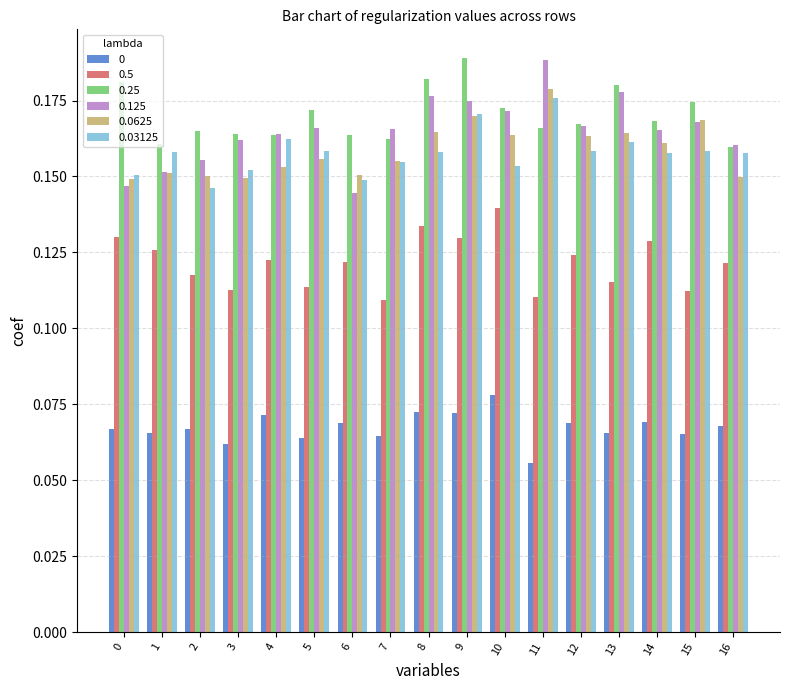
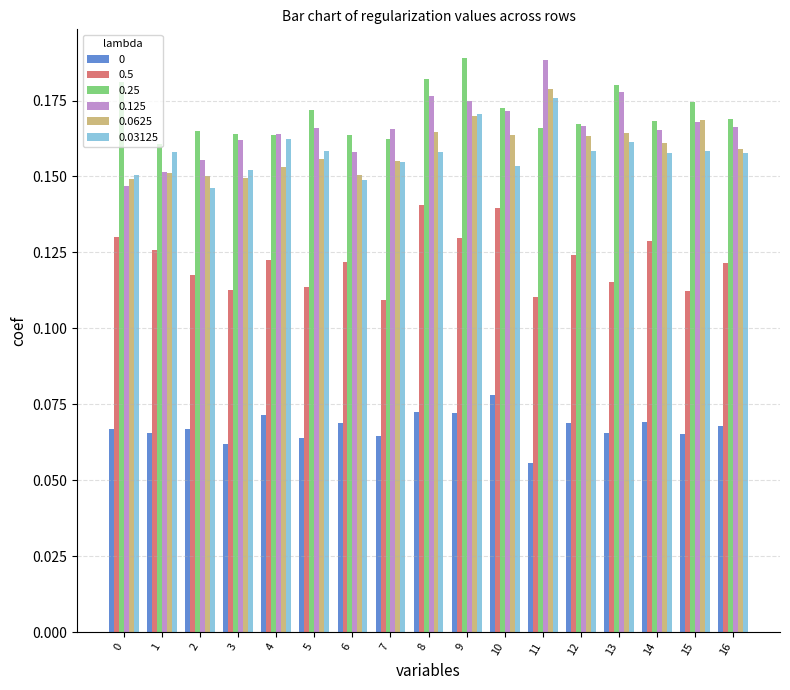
  {
    "0": {
      "0": 0.067,
      "1": 0.066,
      "2": 0.067,
      "3": 0.062,
      "4": 0.072,
      "5": 0.064,
      "6": 0.069,
      "7": 0.064,
      "8": 0.072,
      "9": 0.072,
      "10": 0.078,
      "11": 0.056,
      "12": 0.069,
      "13": 0.066,
      "14": 0.069,
      "15": 0.065,
      "16": 0.068
    },
    "0.5": {
      "0": 0.130,
      "1": 0.126,
      "2": 0.118,
      "3": 0.113,
      "4": 0.123,
      "5": 0.114,
      "6": 0.122,
      "7": 0.109,
-     "8": 0.134,
+     "8": 0.141,
      "9": 0.130,
      "10": 0.140,
      "11": 0.110,
      "12": 0.124,
      "13": 0.115,
      "14": 0.129,
      "15": 0.112,
      "16": 0.122
    },
    "0.25": {
      "2": 0.165,
      "3": 0.164,
      "4": 0.164,
      "5": 0.172,
      "6": 0.164,
      "7": 0.162,
      "8": 0.182,
      "9": 0.189,
      "10": 0.173,
      "11": 0.166,
      "12": 0.167,
      "13": 0.180,
      "14": 0.168,
      "15": 0.175,
-     "16": 0.160
+     "16": 0.169
    },
    "0.125": {
      "0": 0.147,
      "1": 0.152,
      "2": 0.155,
      "3": 0.162,
      "4": 0.164,
      "5": 0.166,
-     "6": 0.145,
+     "6": 0.158,
      "7": 0.166,
      "8": 0.177,
      "9": 0.175,
      "10": 0.171,
      "11": 0.188,
      "12": 0.167,
      "13": 0.178,
      "14": 0.165,
      "15": 0.168,
-     "16": 0.160
+     "16": 0.166
    },
    "0.0625": {
      "0": 0.149,
      "1": 0.151,
      "2": 0.150,
      "3": 0.150,
      "4": 0.153,
      "5": 0.156,
      "6": 0.151,
      "7": 0.155,
      "8": 0.165,
      "9": 0.170,
      "10": 0.164,
      "11": 0.179,
      "12": 0.163,
      "13": 0.164,
      "14": 0.161,
      "15": 0.169,
-     "16": 0.150
+     "16": 0.159
    },
    "0.03125": {
      "0": 0.151,
      "1": 0.158,
      "2": 0.146,
      "3": 0.152,
      "4": 0.163,
      "5": 0.158,
      "6": 0.149,
      "7": 0.155,
      "8": 0.158,
      "9": 0.171,
      "10": 0.154,
      "11": 0.176,
      "12": 0.158,
      "13": 0.161,
      "14": 0.158,
      "15": 0.159,
      "16": 0.158
    }
  }
